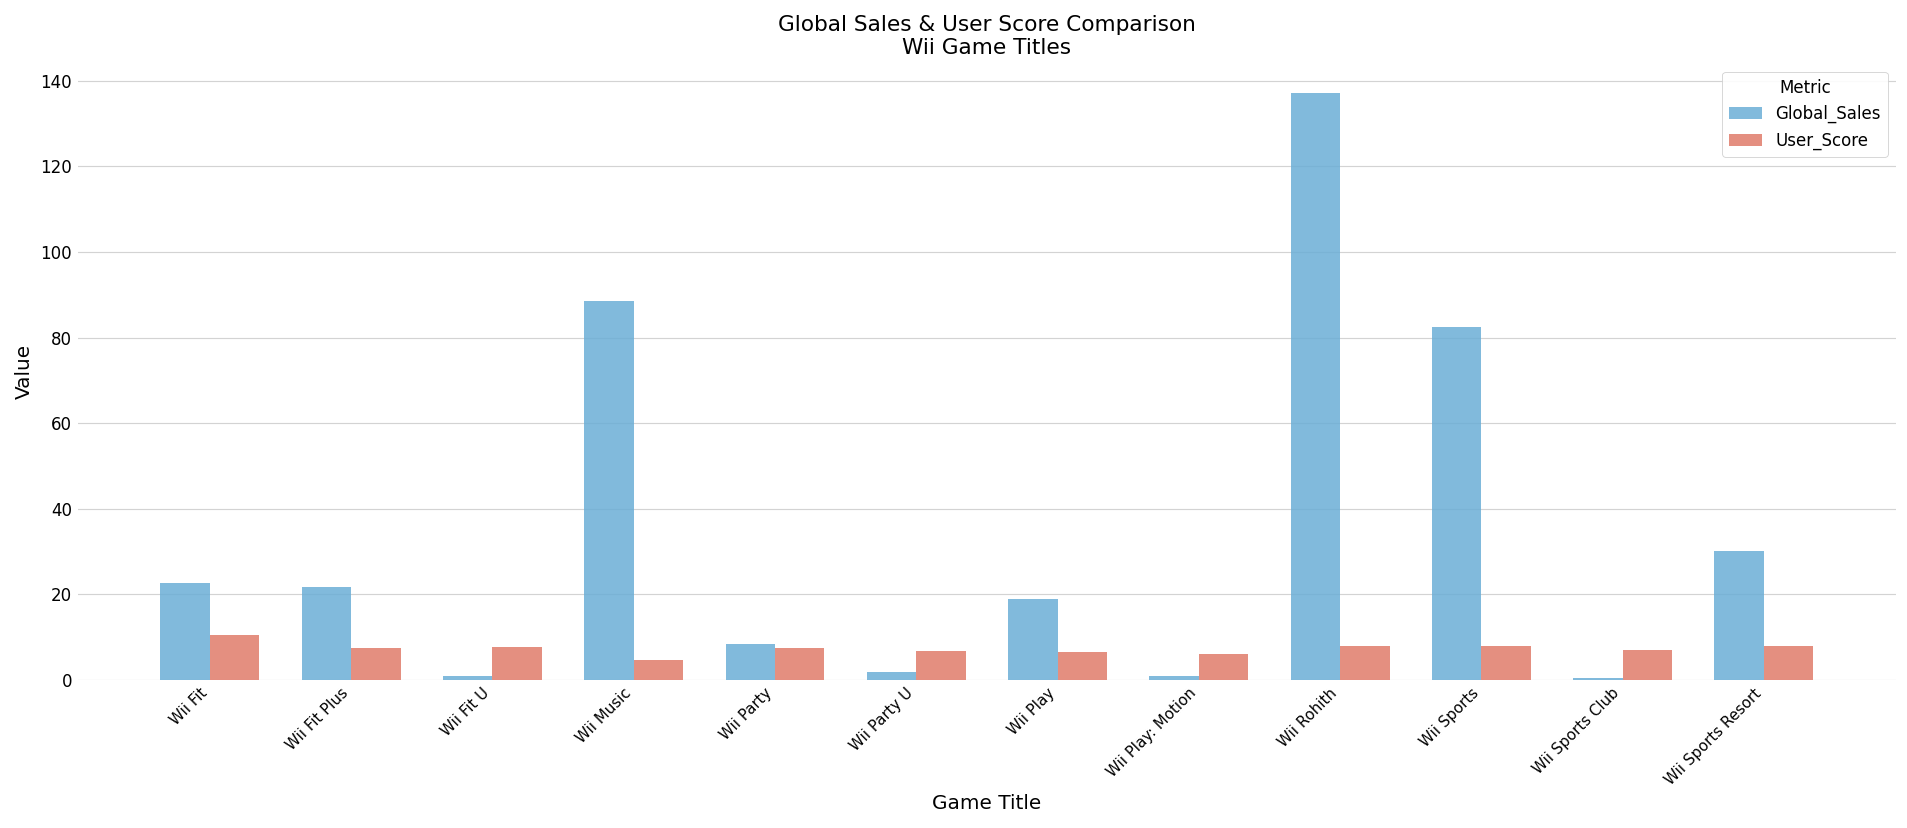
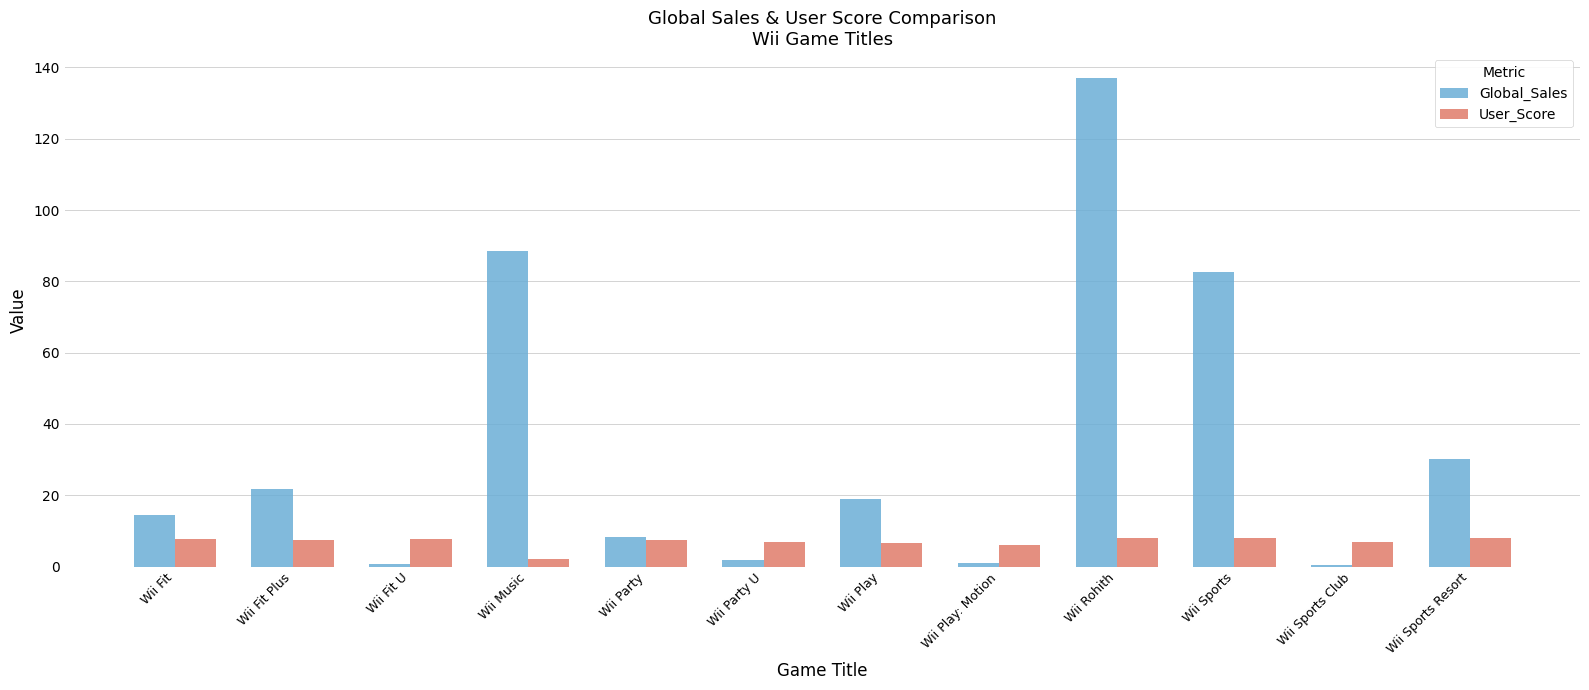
  {
    "Global_Sales": {
-     "Wii Fit": 23,
+     "Wii Fit": 14,
      "Wii Fit Plus": 22,
      "Wii Fit U": 1,
      "Wii Music": 88,
      "Wii Party": 8,
      "Wii Party U": 2,
      "Wii Play": 19,
      "Wii Play: Motion": 1,
      "Wii Rohith": 137,
      "Wii Sports": 83,
      "Wii Sports Resort": 30
    },
    "User_Score": {
-     "Wii Fit": 10,
+     "Wii Fit": 8,
      "Wii Fit Plus": 7,
      "Wii Fit U": 8,
-     "Wii Music": 5,
+     "Wii Music": 2,
      "Wii Party": 7,
      "Wii Party U": 7,
      "Wii Play": 7,
      "Wii Play: Motion": 6,
      "Wii Rohith": 8,
      "Wii Sports": 8,
      "Wii Sports Club": 7,
      "Wii Sports Resort": 8
    }
  }
